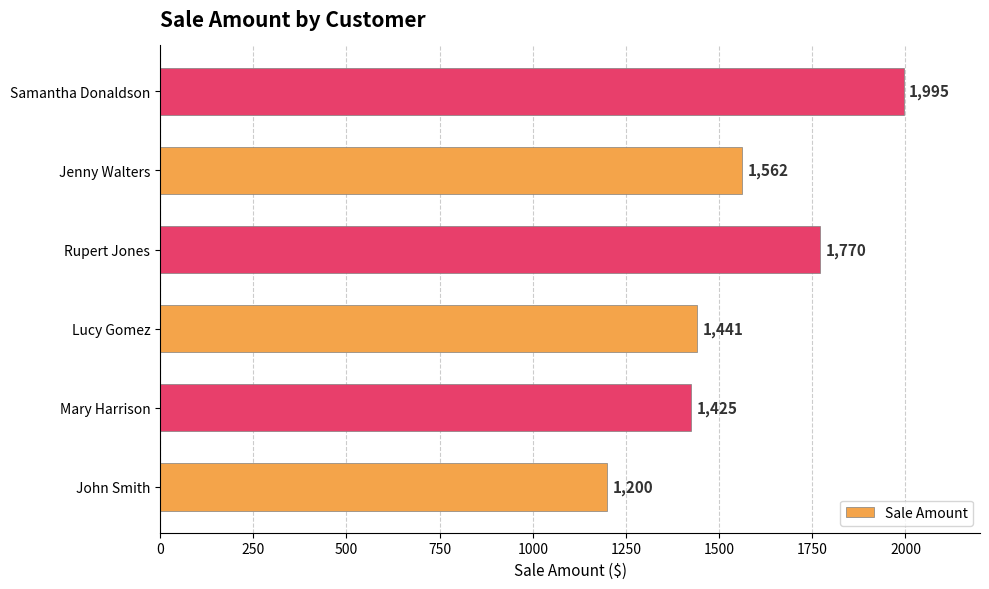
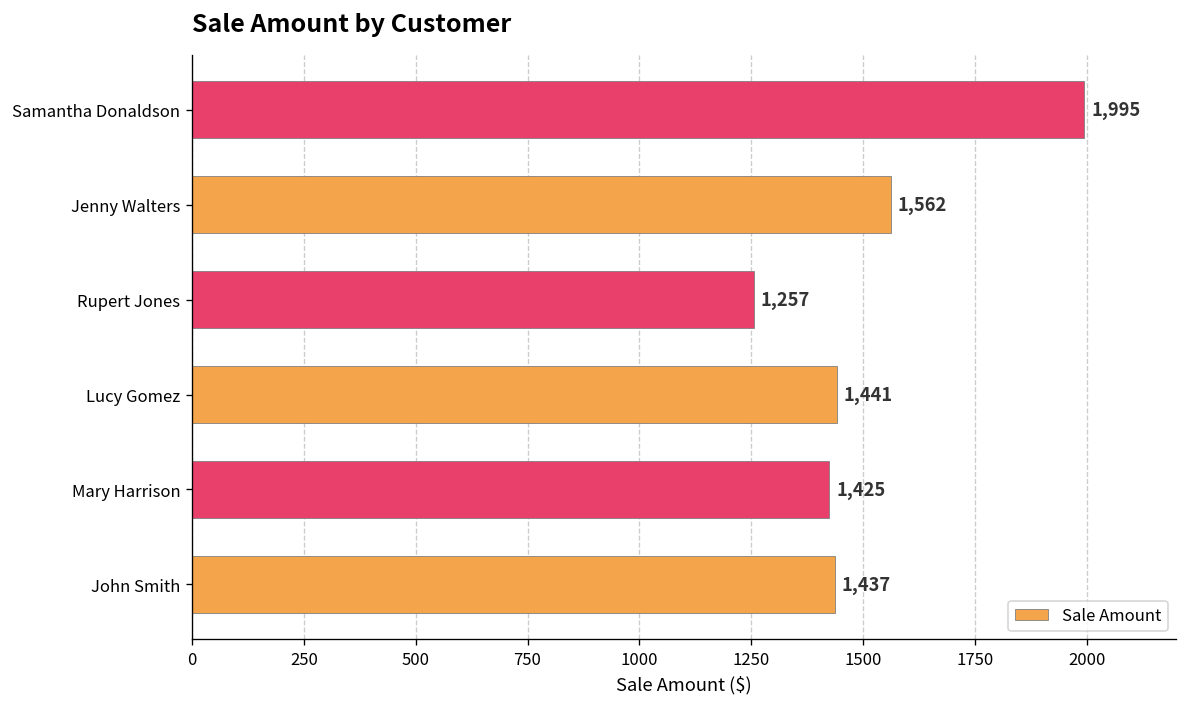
  {
    "Samantha Donaldson": "1,995",
    "Jenny Walters": "1,562",
-   "Rupert Jones": "1,770",
+   "Rupert Jones": "1,257",
    "Lucy Gomez": "1,441",
    "Mary Harrison": "1,425",
-   "John Smith": "1,200"
+   "John Smith": "1,437"
  }
